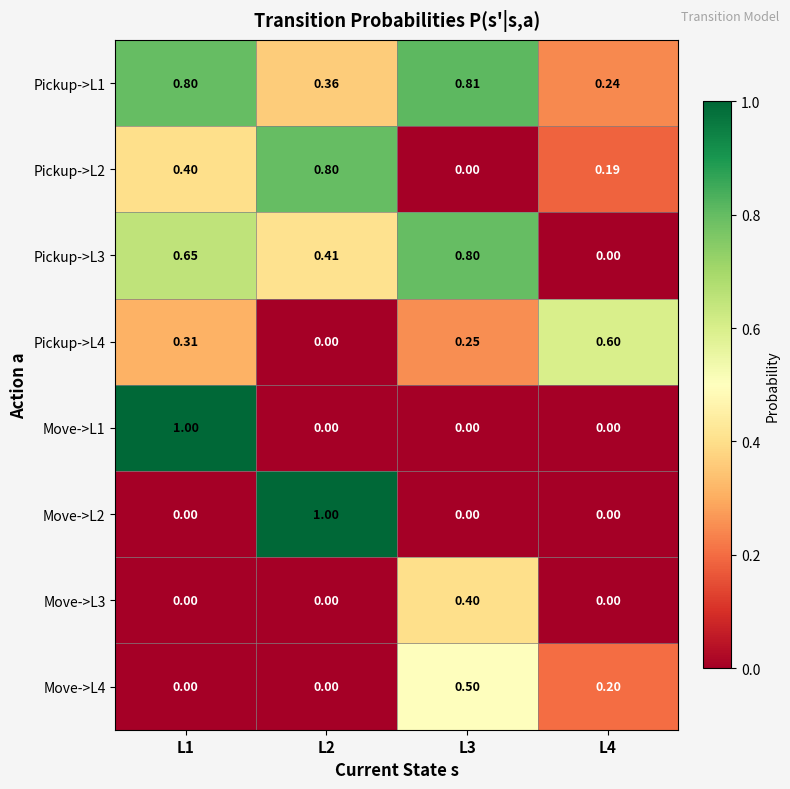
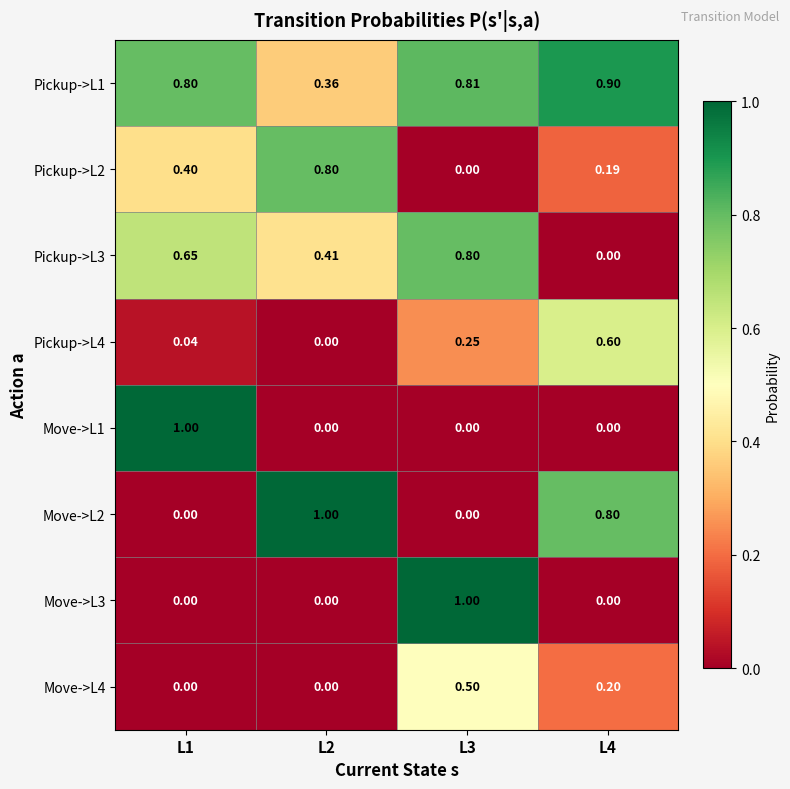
  {
    "Pickup->L1": {
      "L1": 0.80,
      "L2": 0.36,
      "L3": 0.81,
-     "L4": 0.24
+     "L4": 0.90
    },
    "Pickup->L2": {
      "L1": 0.40,
      "L2": 0.80,
      "L3": 0.00,
      "L4": 0.19
    },
    "Pickup->L3": {
      "L1": 0.65,
      "L2": 0.41,
      "L3": 0.80,
      "L4": 0.00
    },
    "Pickup->L4": {
-     "L1": 0.31,
+     "L1": 0.04,
      "L2": 0.00,
      "L3": 0.25,
      "L4": 0.60
    },
    "Move->L1": {
      "L1": 1.00,
      "L2": 0.00,
      "L3": 0.00,
      "L4": 0.00
    },
    "Move->L2": {
      "L1": 0.00,
      "L2": 1.00,
      "L3": 0.00,
-     "L4": 0.00
+     "L4": 0.80
    },
    "Move->L3": {
      "L1": 0.00,
      "L2": 0.00,
-     "L3": 0.40,
+     "L3": 1.00,
      "L4": 0.00
    },
    "Move->L4": {
      "L1": 0.00,
      "L2": 0.00,
      "L3": 0.50,
      "L4": 0.20
    }
  }
